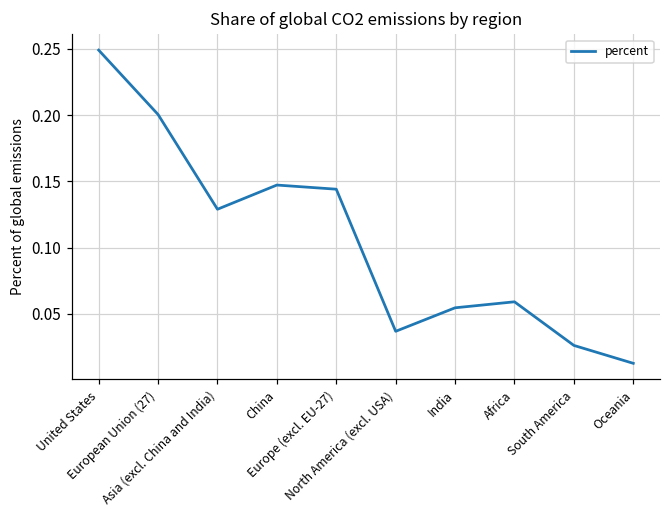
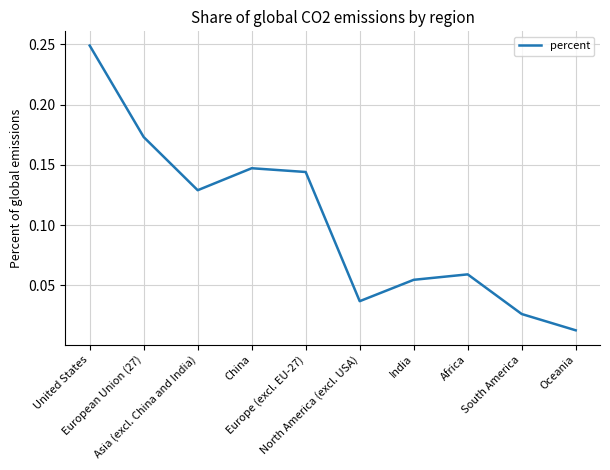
  {
    "United States": 0.249,
-   "European Union (27)": 0.200,
+   "European Union (27)": 0.173,
    "Asia (excl. China and India)": 0.129,
    "China": 0.147,
    "Europe (excl. EU-27)": 0.144,
    "North America (excl. USA)": 0.037,
    "India": 0.055,
    "Africa": 0.059,
    "South America": 0.026,
    "Oceania": 0.013
  }
